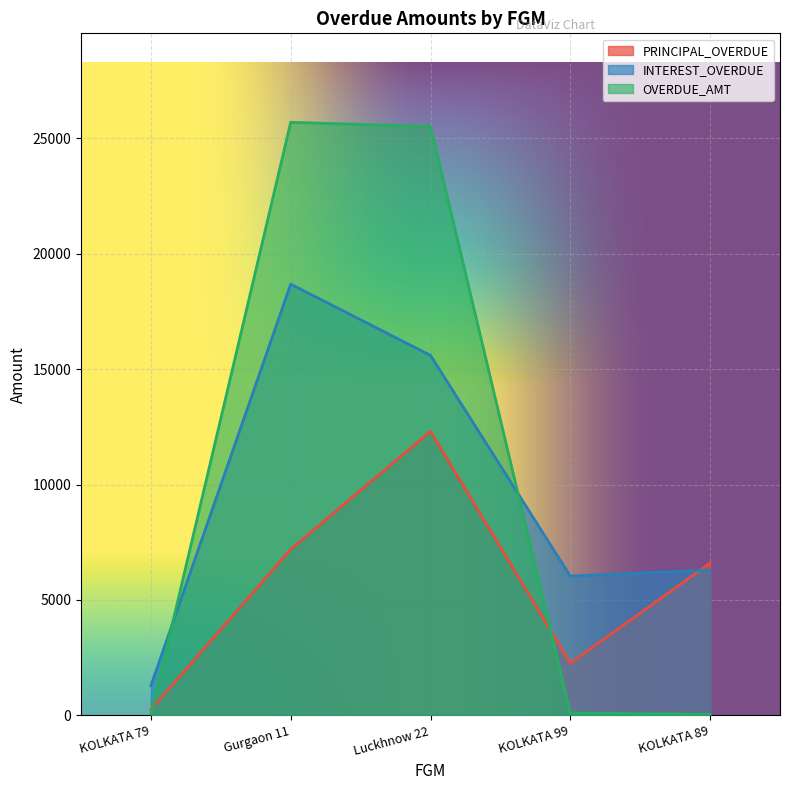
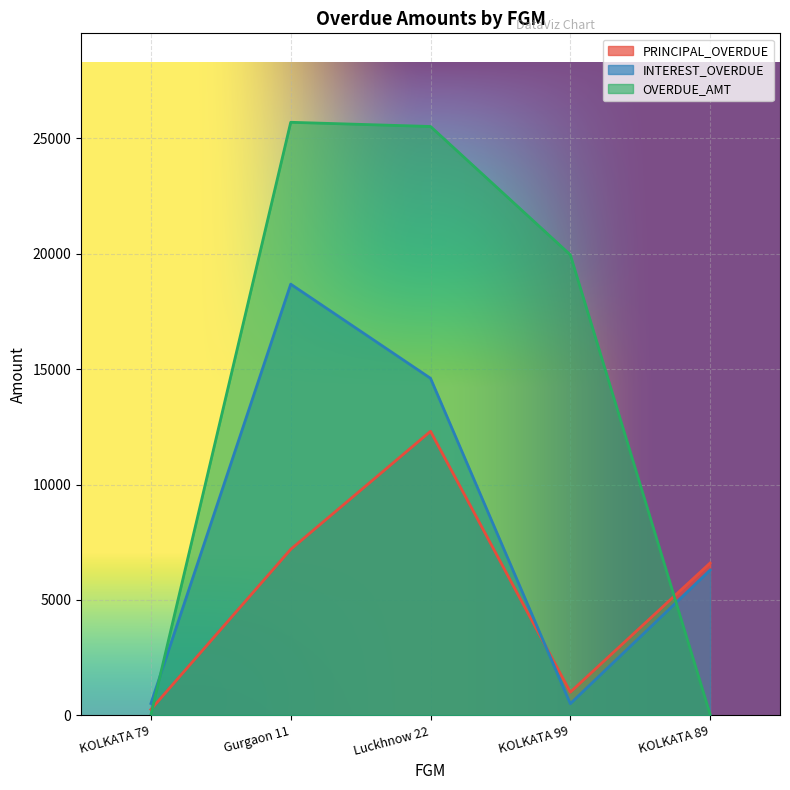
  {
    "PRINCIPAL_OVERDUE": {
      "KOLKATA 79": 300,
      "Gurgaon 11": 7200,
      "Luckhnow 22": 12300,
-     "KOLKATA 99": 2300,
+     "KOLKATA 99": 1000,
      "KOLKATA 89": 6600
    },
    "INTEREST_OVERDUE": {
-     "KOLKATA 79": 1300,
+     "KOLKATA 79": 500,
      "Gurgaon 11": 18700,
-     "Luckhnow 22": 15600,
-     "KOLKATA 99": 6000,
+     "Luckhnow 22": 14600,
+     "KOLKATA 99": 500,
      "KOLKATA 89": 6300
    },
    "OVERDUE_AMT": {
      "KOLKATA 79": 0,
      "Gurgaon 11": 25700,
      "Luckhnow 22": 25500,
-     "KOLKATA 99": 100,
+     "KOLKATA 99": 20000,
      "KOLKATA 89": 0
    }
  }
